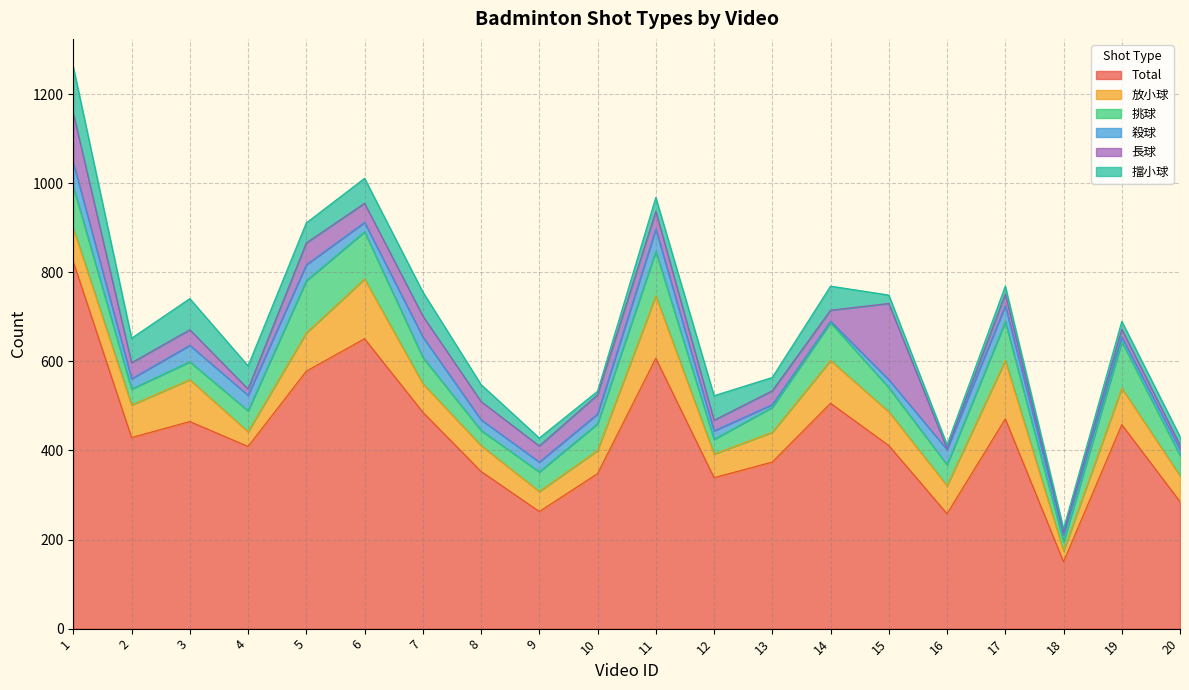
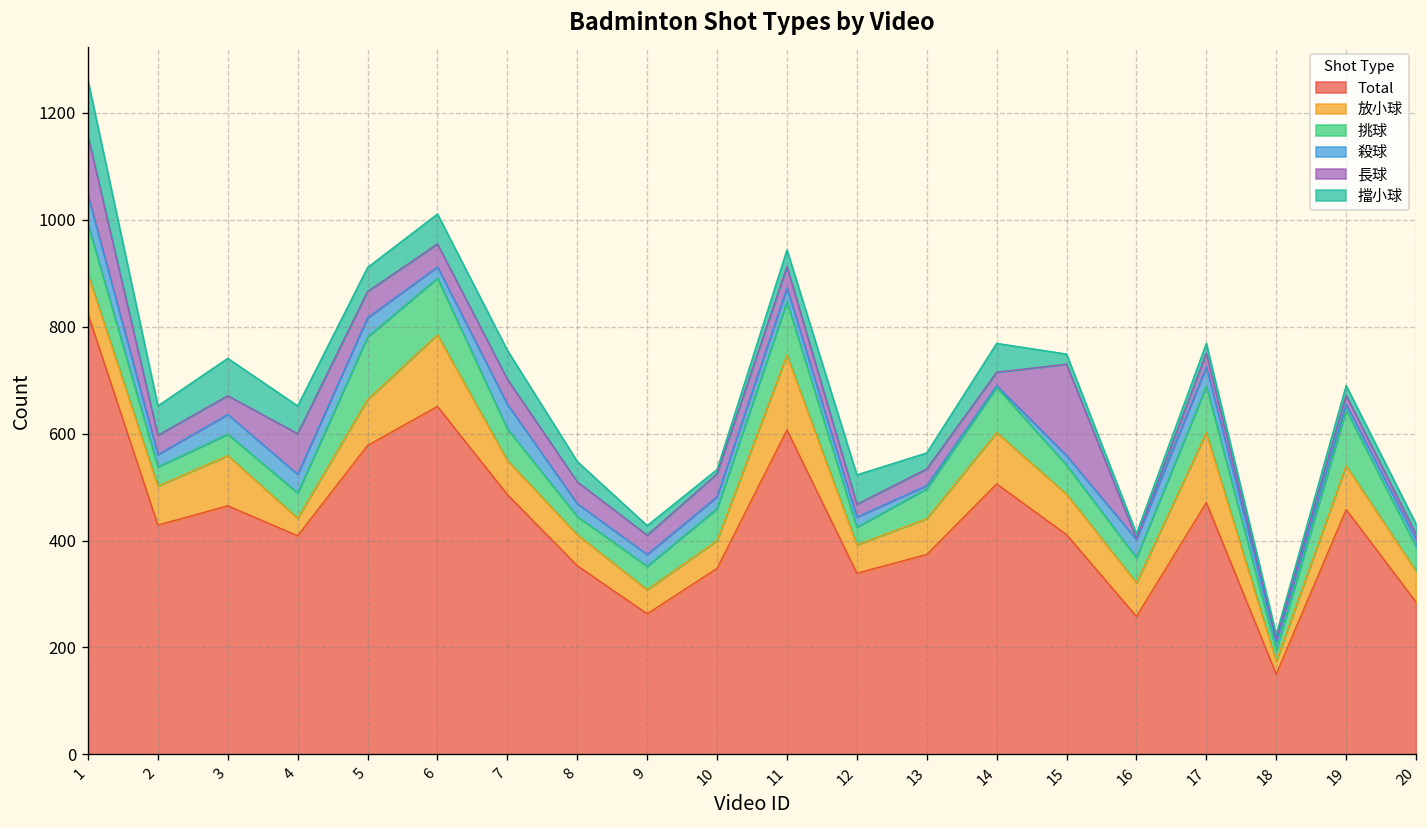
  {
    "Total": {
      "1": 820,
      "2": 430,
      "3": 470,
      "4": 410,
      "5": 580,
      "6": 650,
      "7": 490,
      "8": 350,
      "9": 260,
      "10": 350,
      "11": 610,
      "12": 340,
      "13": 370,
      "14": 510,
      "15": 410,
      "16": 260,
      "17": 470,
      "18": 150,
      "19": 460,
      "20": 290
    },
    "放小球": {
      "1": 80,
      "2": 70,
      "3": 90,
      "4": 30,
      "5": 90,
      "6": 130,
      "7": 60,
      "8": 60,
      "9": 50,
      "10": 50,
      "11": 140,
      "12": 50,
      "13": 70,
      "14": 100,
      "15": 80,
      "16": 60,
      "17": 130,
      "18": 20,
      "19": 80,
      "20": 60
    },
    "殺球": {
      "1": 50,
      "2": 20,
      "3": 40,
      "4": 40,
      "5": 40,
      "6": 20,
      "7": 50,
      "8": 20,
      "9": 20,
      "10": 20,
-     "11": 50,
+     "11": 30,
      "12": 20,
      "13": 10,
      "15": 20,
      "17": 40,
      "19": 10,
      "20": 10
    },
    "長球": {
      "1": 110,
      "2": 40,
      "3": 40,
-     "4": 10,
+     "4": 80,
      "5": 50,
      "6": 40,
      "7": 50,
      "8": 40,
      "9": 40,
      "10": 40,
      "11": 40,
      "12": 20,
      "13": 30,
      "14": 30,
      "15": 170,
      "17": 30,
      "19": 20,
      "20": 10
    }
  }
